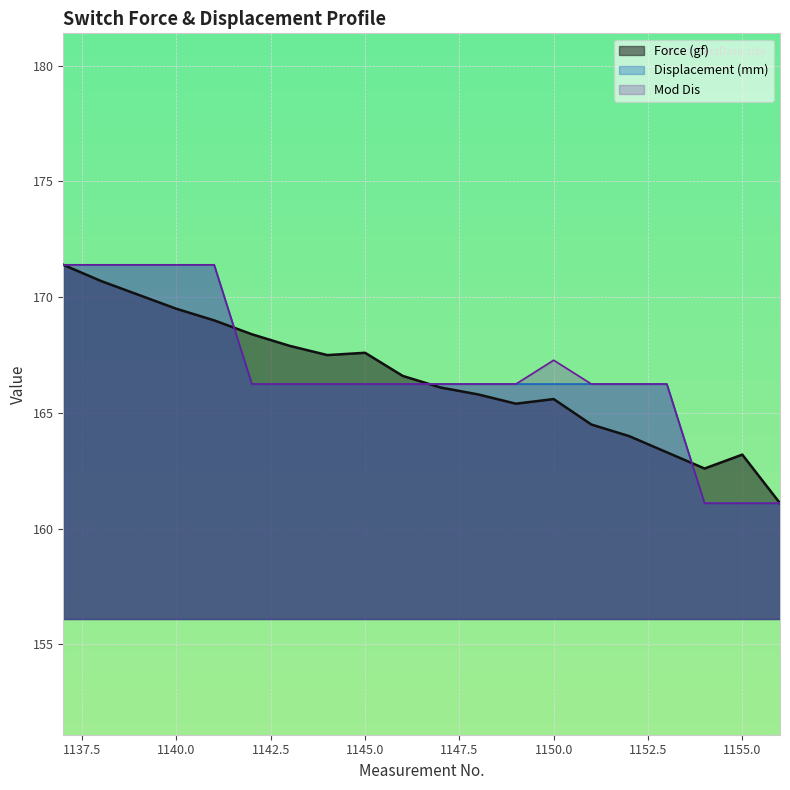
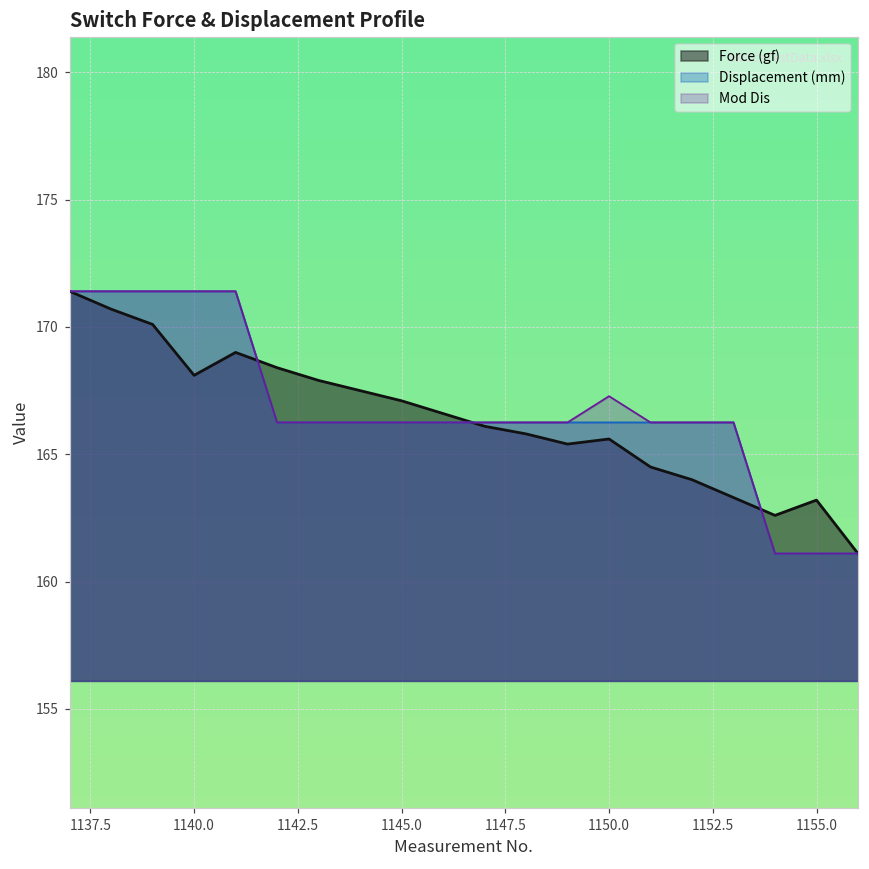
  {
    "Force (gf)": {
-     "1140.0": 169.5,
-     "1145.0": 167.6,
+     "1140.0": 168.1,
+     "1145.0": 167.1,
      "1150.0": 165.6,
      "1155.0": 163.2
    },
    "Displacement (mm)": {
      "1150.0": 166.3
    },
    "Mod Dis": {
      "1150.0": 167.3
    }
  }
